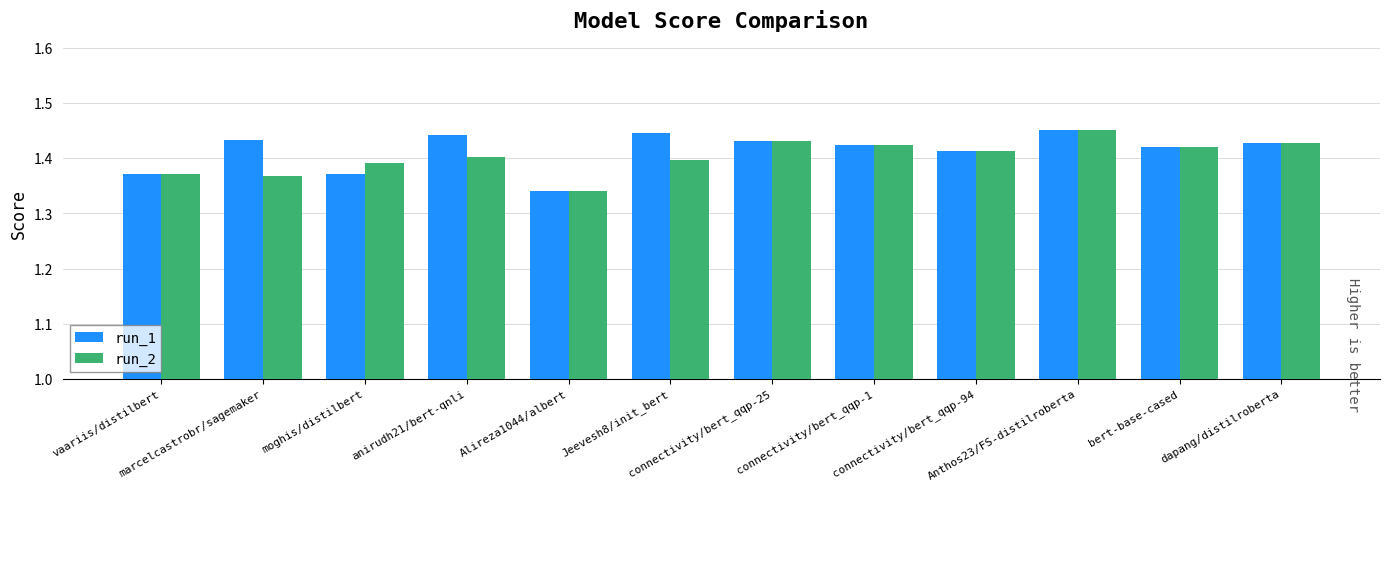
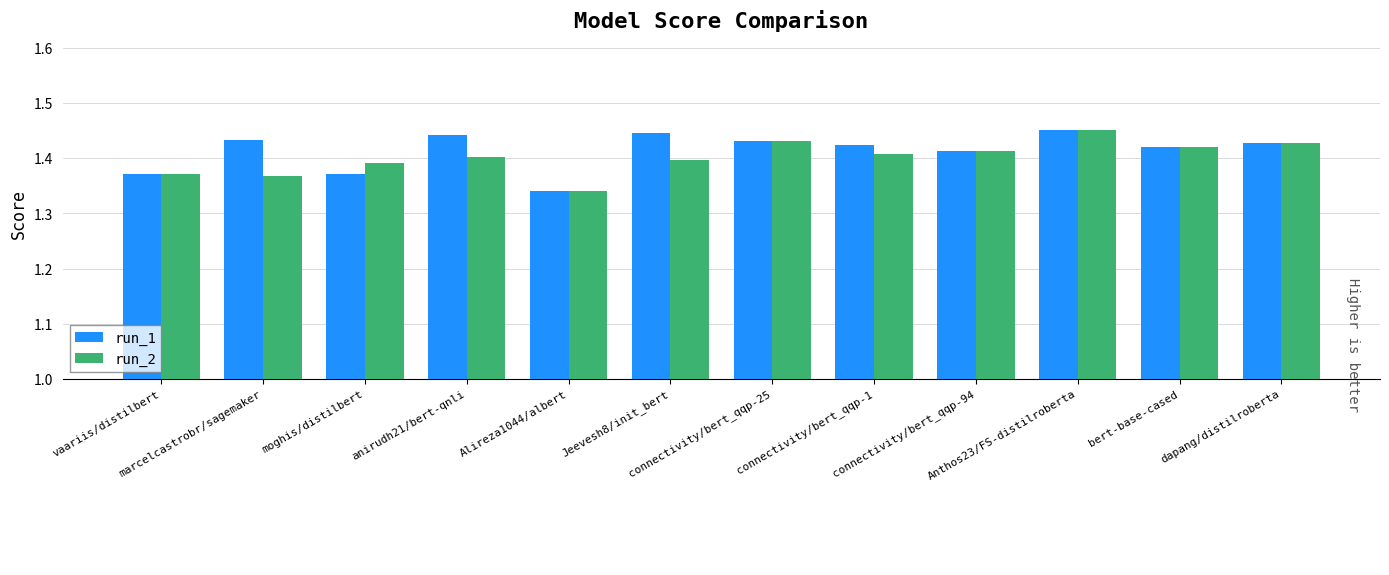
  {
    "run_1": {
      "vaariis/distilbert": 1.37,
      "marcelcastrobr/sagemaker": 1.43,
      "moghis/distilbert": 1.37,
      "anirudh21/bert-qnli": 1.44,
      "Alireza1044/albert": 1.34,
      "Jeevesh8/init_bert": 1.45,
      "connectivity/bert_qqp-25": 1.43,
      "connectivity/bert_qqp-1": 1.42,
      "connectivity/bert_qqp-94": 1.41,
      "Anthos23/FS-distilroberta": 1.45,
      "bert-base-cased": 1.42,
      "dapang/distilroberta": 1.43
    },
    "run_2": {
      "vaariis/distilbert": 1.37,
      "marcelcastrobr/sagemaker": 1.37,
      "moghis/distilbert": 1.39,
      "anirudh21/bert-qnli": 1.40,
      "Alireza1044/albert": 1.34,
      "Jeevesh8/init_bert": 1.40,
      "connectivity/bert_qqp-25": 1.43,
-     "connectivity/bert_qqp-1": 1.42,
+     "connectivity/bert_qqp-1": 1.41,
      "connectivity/bert_qqp-94": 1.41,
      "Anthos23/FS-distilroberta": 1.45,
      "bert-base-cased": 1.42,
      "dapang/distilroberta": 1.43
    }
  }
